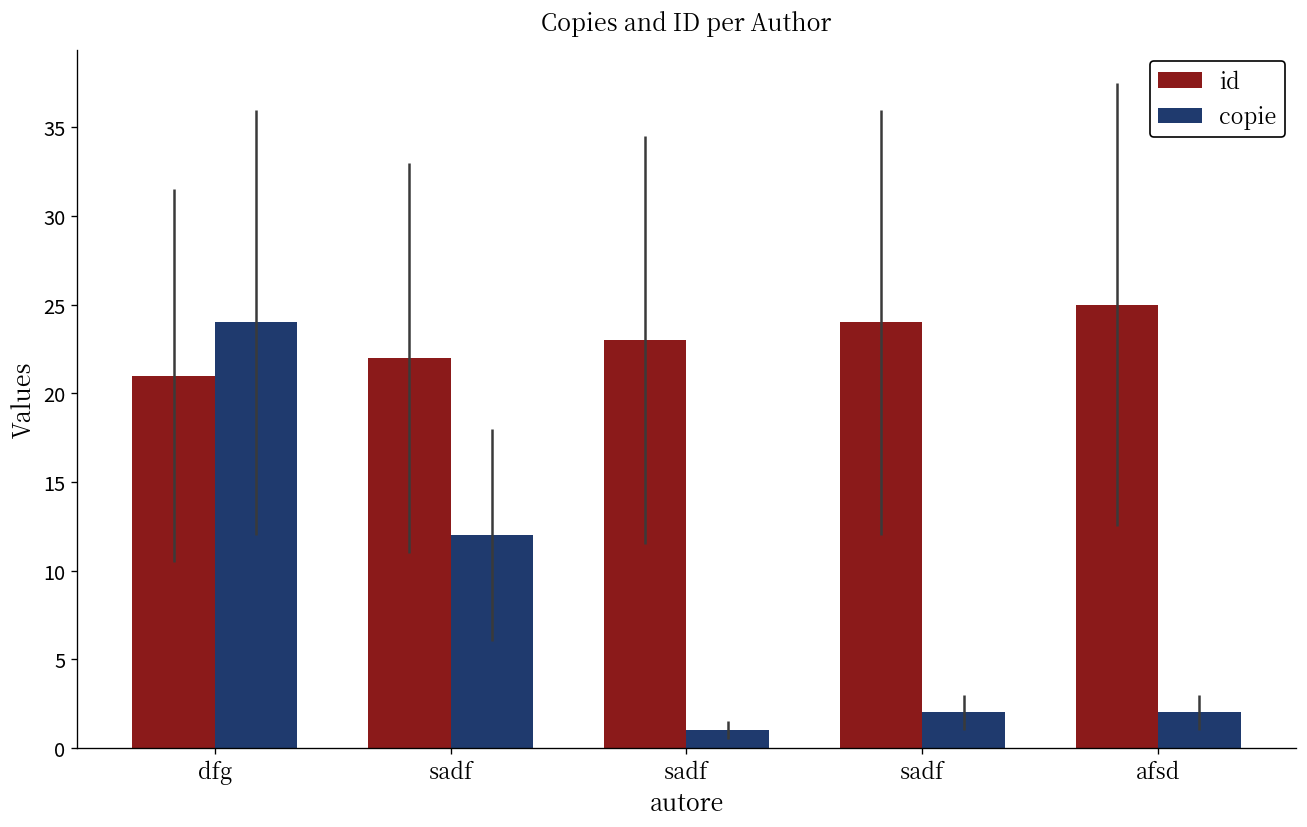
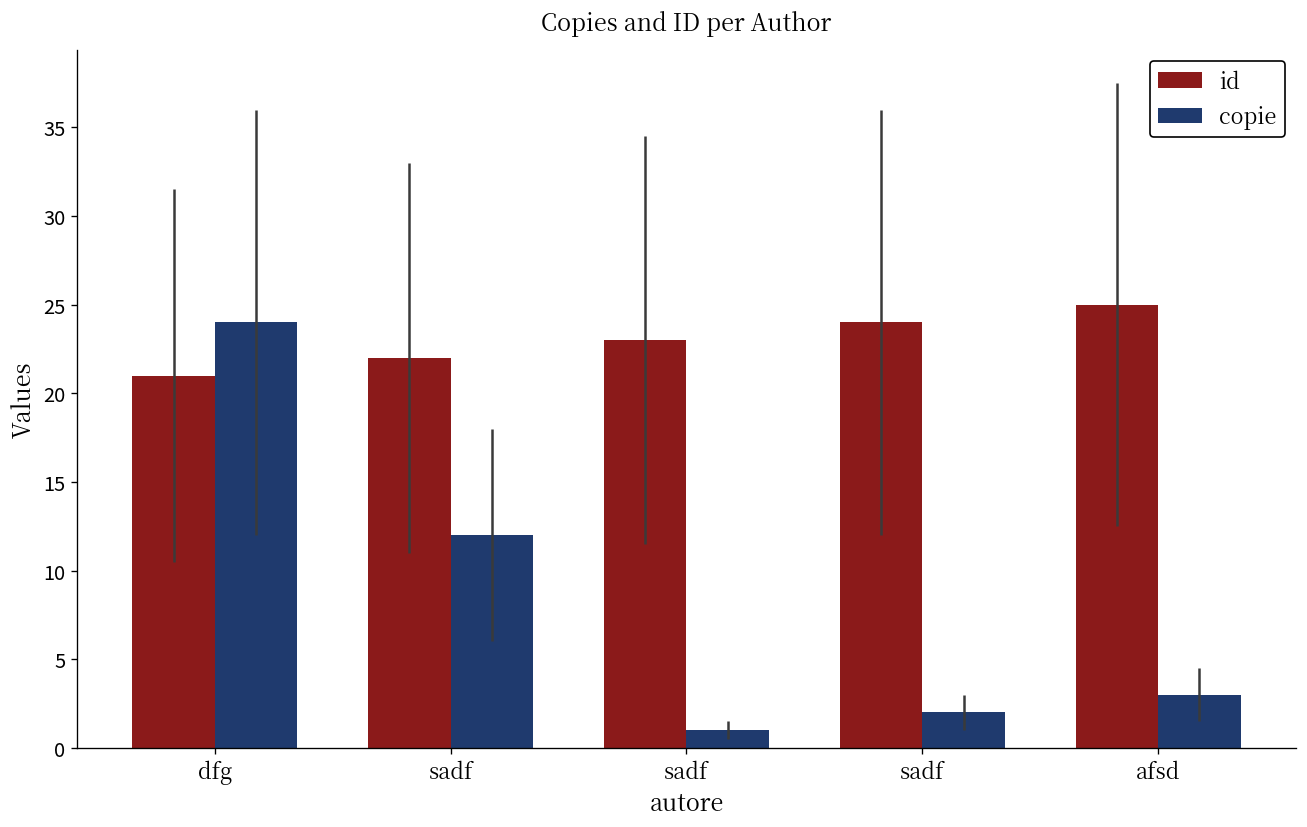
  {
    "id": {
      "dfg": 21,
      "afsd": 25
    },
    "copie": {
      "dfg": 24,
-     "afsd": 2
+     "afsd": 3
    }
  }
